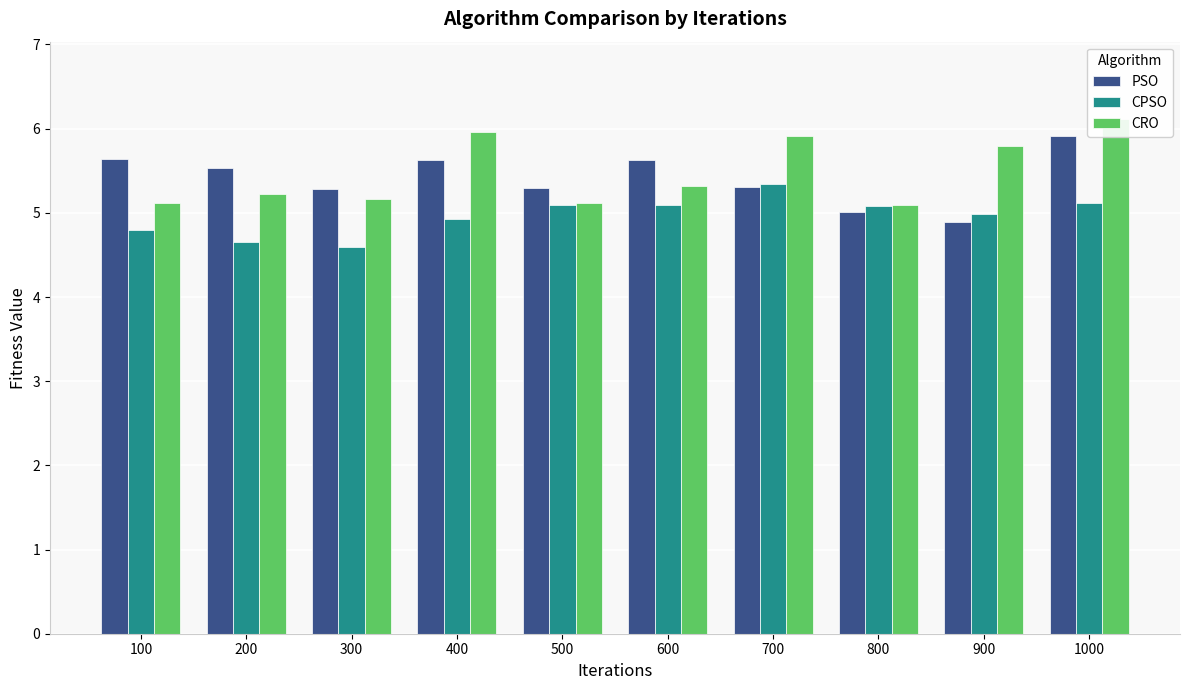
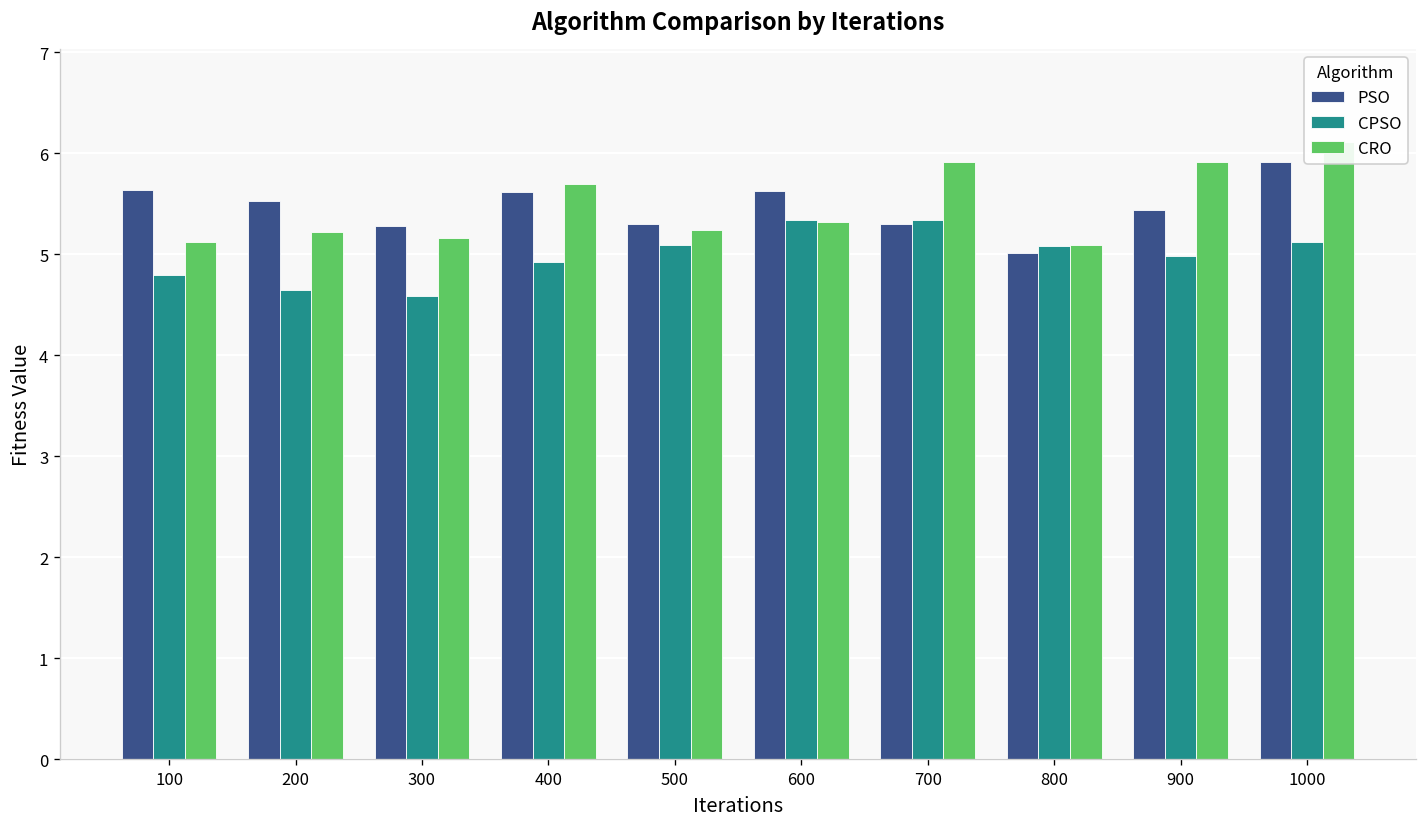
  {
    "PSO": {
      "100": 5.6,
      "200": 5.5,
      "300": 5.3,
      "400": 5.6,
      "500": 5.3,
      "600": 5.6,
      "700": 5.3,
      "800": 5.0,
-     "900": 4.9,
+     "900": 5.4,
      "1000": 5.9
    },
    "CPSO": {
      "100": 4.8,
      "200": 4.7,
      "300": 4.6,
      "400": 4.9,
      "500": 5.1,
-     "600": 5.1,
+     "600": 5.3,
      "700": 5.3,
      "800": 5.1,
      "900": 5.0,
      "1000": 5.1
    },
    "CRO": {
      "100": 5.1,
      "200": 5.2,
      "300": 5.2,
-     "400": 6.0,
-     "500": 5.1,
+     "400": 5.7,
+     "500": 5.2,
      "600": 5.3,
      "700": 5.9,
      "800": 5.1,
-     "900": 5.8
+     "900": 5.9
    }
  }
